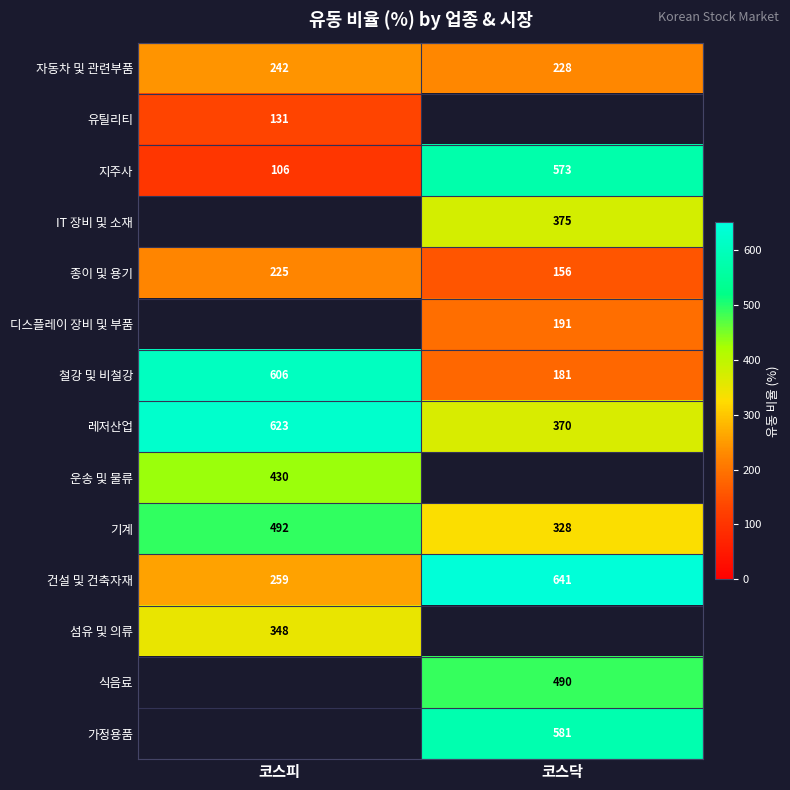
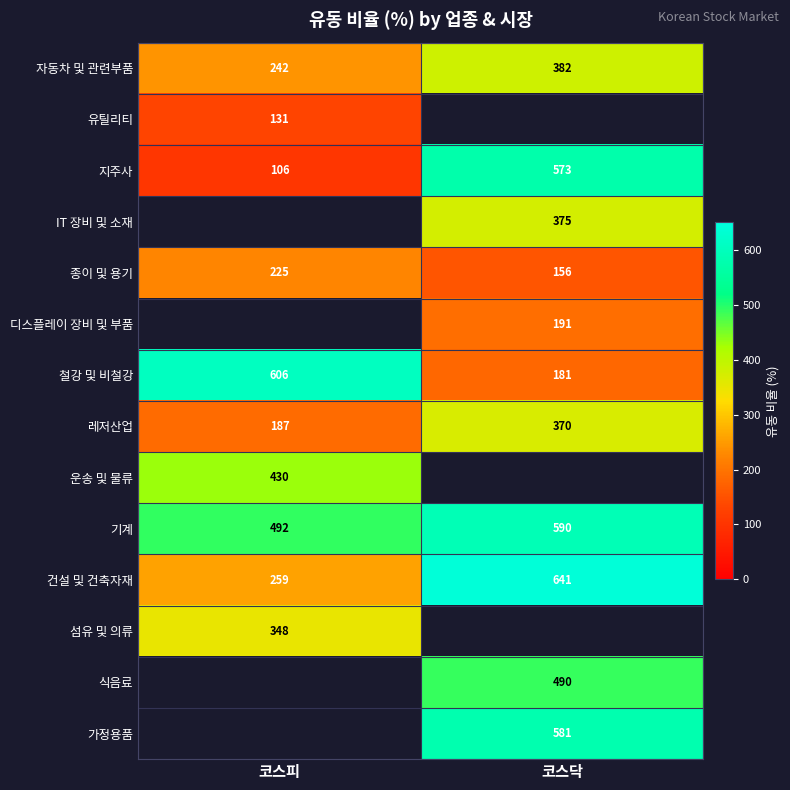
  {
    "자동차 및 관련부품": {
      "코스피": 242,
-     "코스닥": 228
+     "코스닥": 382
    },
    "유틸리티": {
      "코스피": 131
    },
    "지주사": {
      "코스피": 106,
      "코스닥": 573
    },
    "IT 장비 및 소재": {
      "코스닥": 375
    },
    "종이 및 용기": {
      "코스피": 225,
      "코스닥": 156
    },
    "디스플레이 장비 및 부품": {
      "코스닥": 191
    },
    "철강 및 비철강": {
      "코스피": 606,
      "코스닥": 181
    },
    "레저산업": {
-     "코스피": 623,
+     "코스피": 187,
      "코스닥": 370
    },
    "운송 및 물류": {
      "코스피": 430
    },
    "기계": {
      "코스피": 492,
-     "코스닥": 328
+     "코스닥": 590
    },
    "건설 및 건축자재": {
      "코스피": 259,
      "코스닥": 641
    },
    "섬유 및 의류": {
      "코스피": 348
    },
    "식음료": {
      "코스닥": 490
    },
    "가정용품": {
      "코스닥": 581
    }
  }
